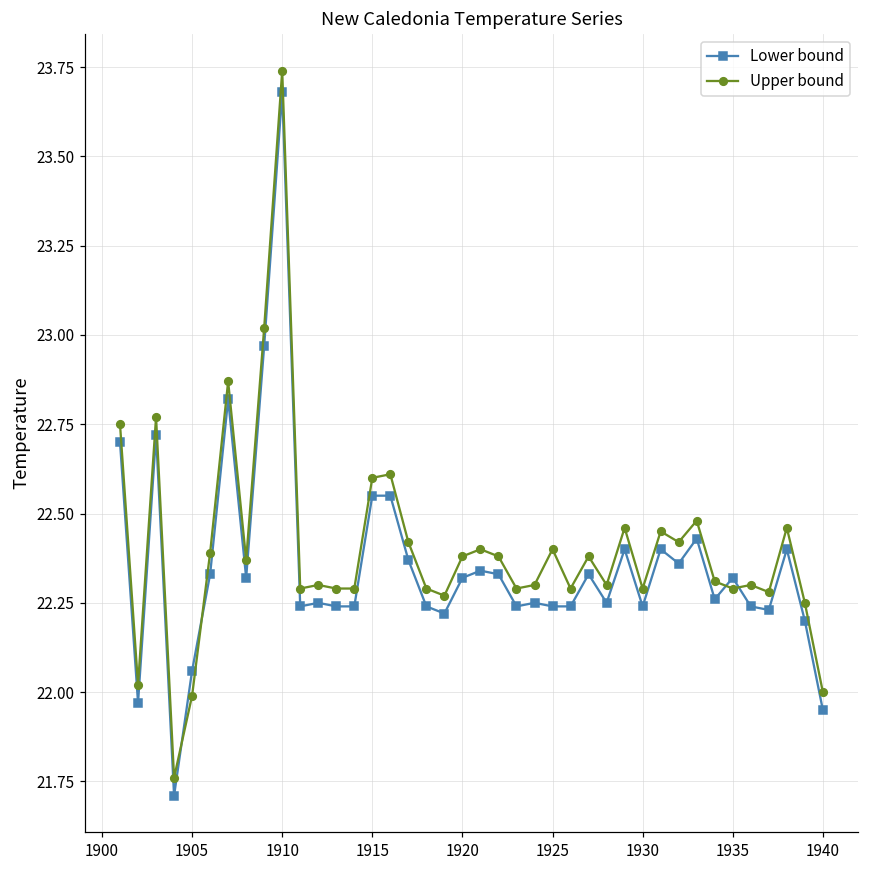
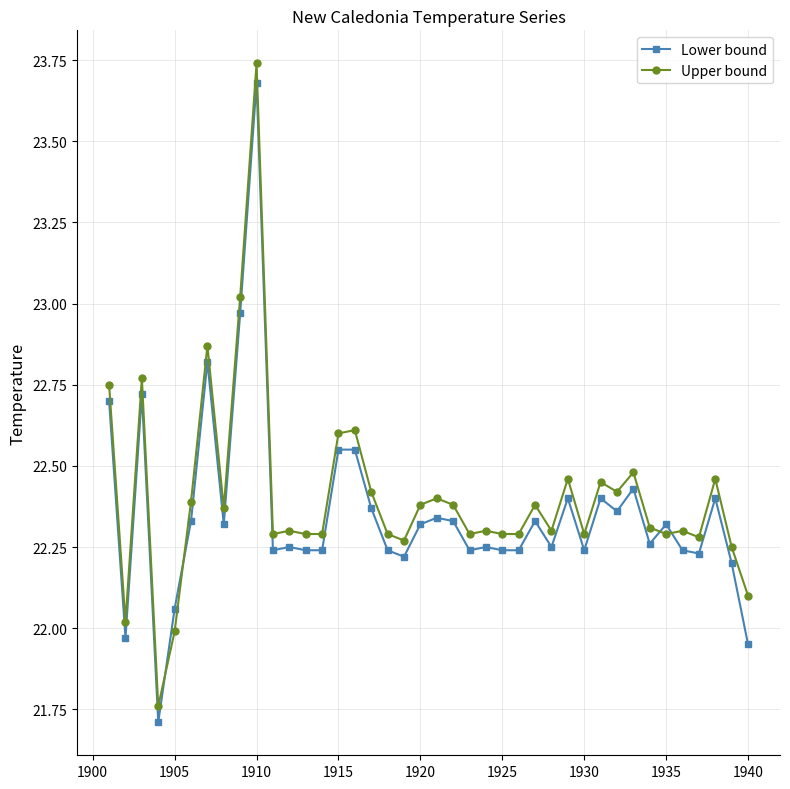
  {
    "Lower bound": {
      "1905": 22.06,
      "1910": 23.68,
      "1915": 22.55,
      "1920": 22.32,
      "1925": 22.24,
      "1930": 22.24,
      "1935": 22.32,
      "1940": 21.95
    },
    "Upper bound": {
      "1905": 21.99,
      "1910": 23.74,
      "1915": 22.60,
      "1920": 22.38,
-     "1925": 22.40,
+     "1925": 22.29,
      "1930": 22.29,
      "1935": 22.29,
-     "1940": 22.0
+     "1940": 22.1
    }
  }
